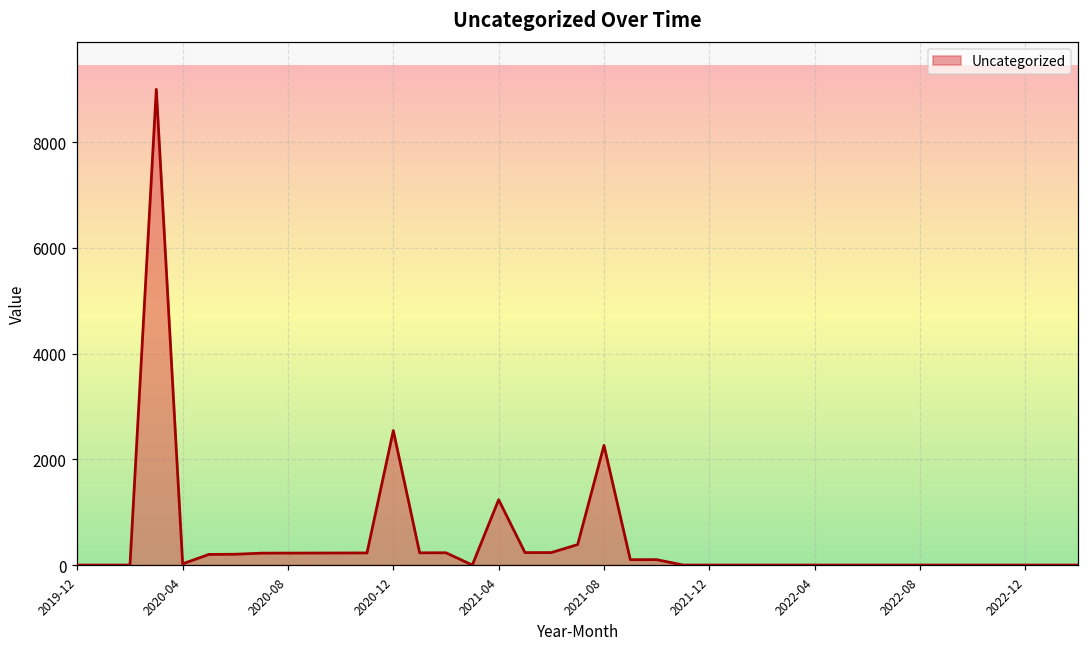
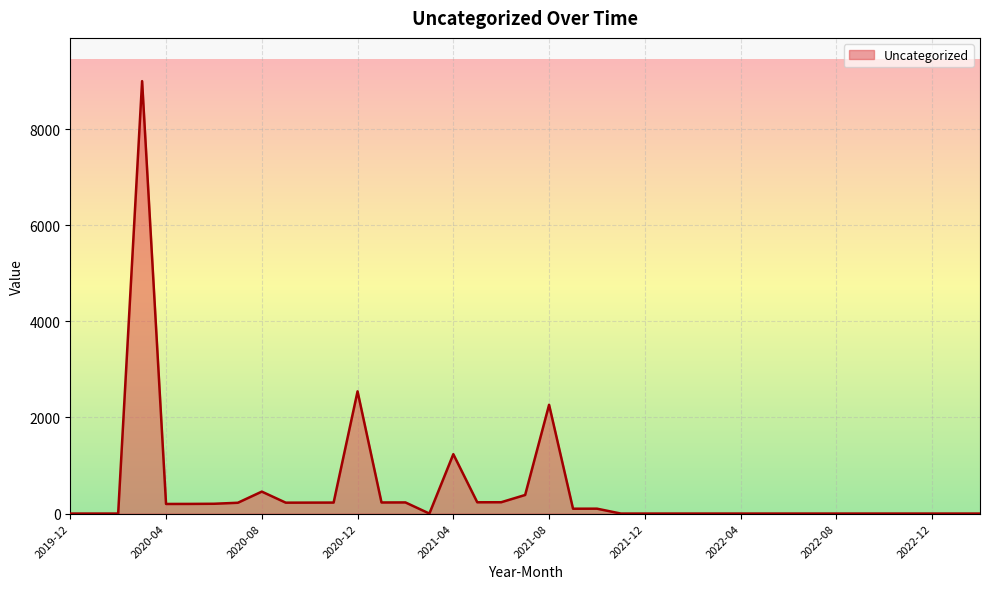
  {
    "2019-12": 0,
-   "2020-04": 0,
-   "2020-08": 200,
+   "2020-04": 200,
+   "2020-08": 500,
    "2020-12": 2500,
    "2021-04": 1200,
    "2021-08": 2300,
    "2021-12": 0,
    "2022-04": 0,
    "2022-08": 0,
    "2022-12": 0
  }
